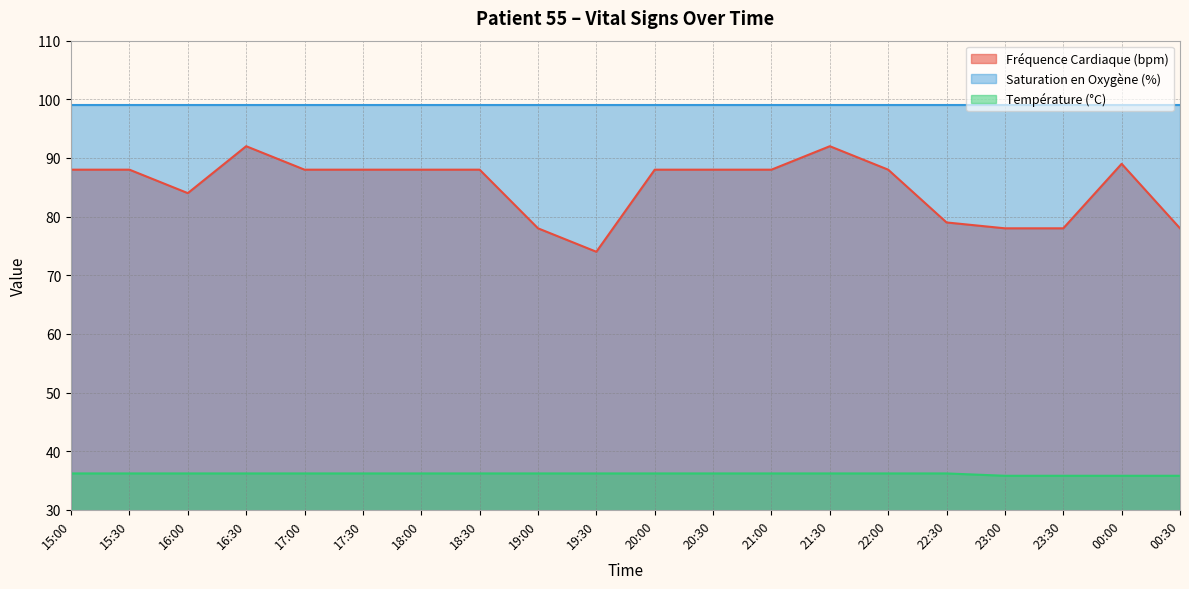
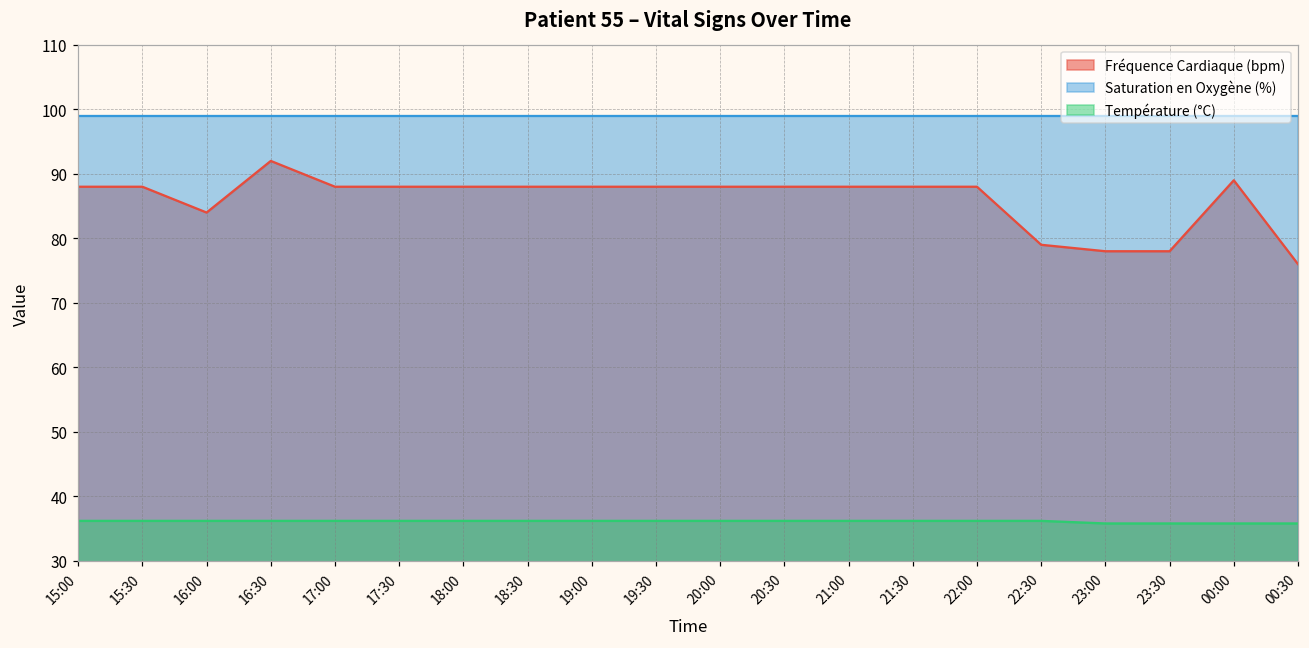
  {
    "Fréquence Cardiaque (bpm)": {
      "15:00": 88,
      "15:30": 88,
      "16:00": 84,
      "16:30": 92,
      "17:00": 88,
      "17:30": 88,
      "18:00": 88,
      "18:30": 88,
-     "19:00": 78,
-     "19:30": 74,
+     "19:00": 88,
+     "19:30": 88,
      "20:00": 88,
      "20:30": 88,
      "21:00": 88,
-     "21:30": 92,
+     "21:30": 88,
      "22:00": 88,
      "22:30": 79,
      "23:00": 78,
      "23:30": 78,
      "00:00": 89,
-     "00:30": 78
+     "00:30": 76
    },
    "Saturation en Oxygène (%)": {
      "15:00": 99,
      "15:30": 99,
      "16:00": 99,
      "16:30": 99,
      "17:00": 99,
      "17:30": 99,
      "18:00": 99,
      "18:30": 99,
      "19:00": 99,
      "19:30": 99,
      "20:00": 99,
      "20:30": 99,
      "21:00": 99,
      "21:30": 99,
      "22:00": 99,
      "22:30": 99,
      "00:30": 99
    },
    "Température (°C)": {
      "15:00": 36,
      "15:30": 36,
      "16:00": 36,
      "16:30": 36,
      "17:00": 36,
      "17:30": 36,
      "18:00": 36,
      "18:30": 36,
      "19:00": 36,
      "19:30": 36,
      "20:00": 36,
      "20:30": 36,
      "21:00": 36,
      "21:30": 36,
      "22:00": 36,
      "22:30": 36,
      "23:00": 36,
      "23:30": 36,
      "00:00": 36,
      "00:30": 36
    }
  }
